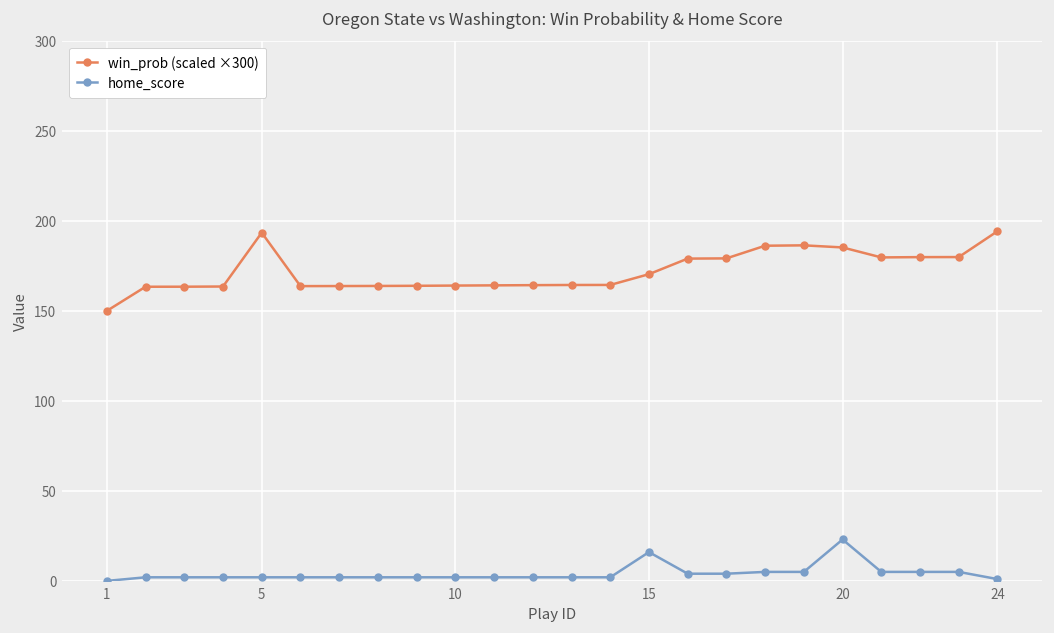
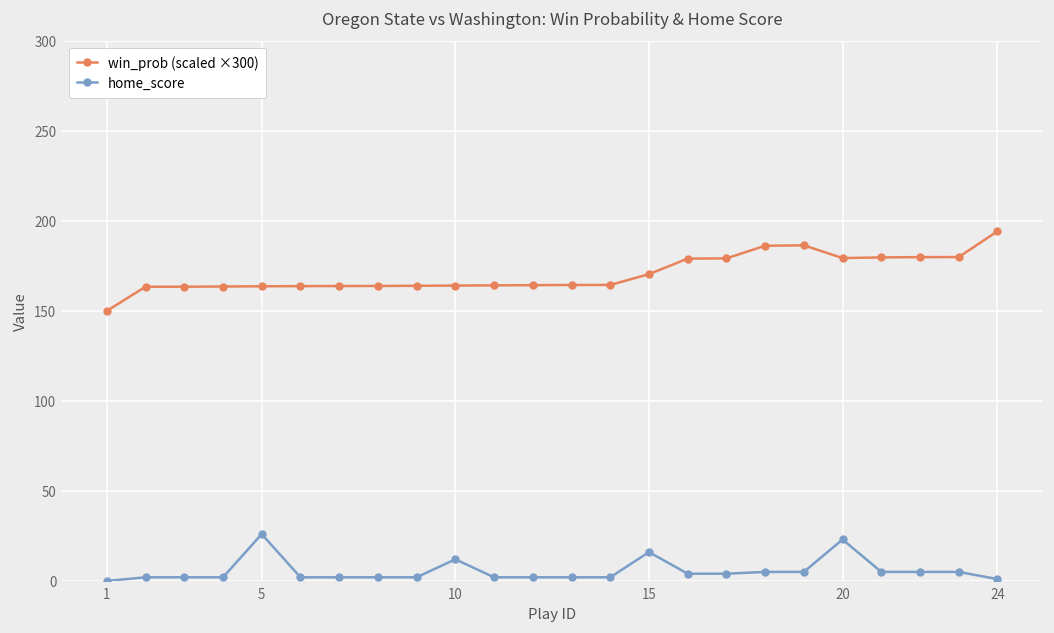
  {
    "win_prob (scaled ×300)": {
      "1": 150,
-     "5": 193,
+     "5": 164,
      "10": 164,
      "15": 170,
-     "20": 185,
+     "20": 179,
      "24": 194
    },
    "home_score": {
      "1": 0,
-     "5": 2,
-     "10": 2,
+     "5": 26,
+     "10": 12,
      "15": 16,
      "20": 23,
      "24": 1
    }
  }
